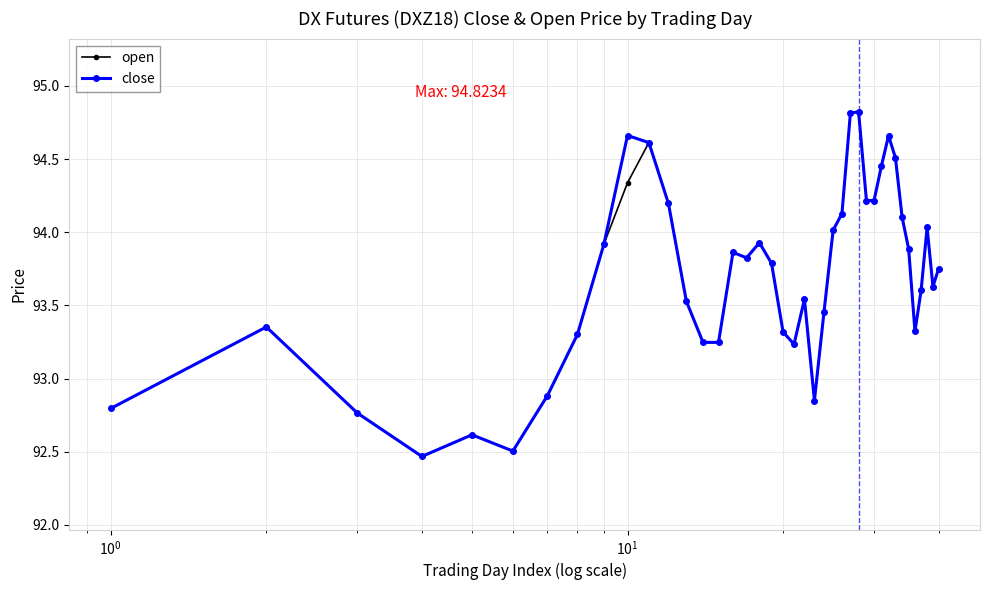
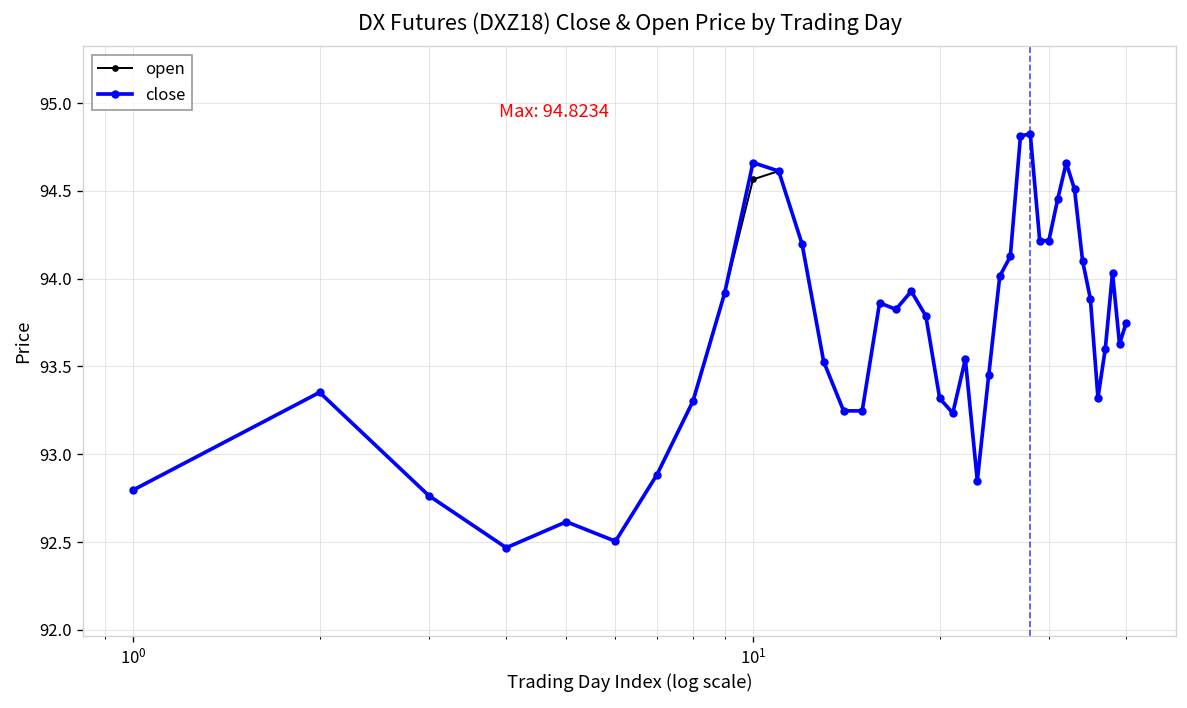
  {
    "open": {
-     "10^1": 94.34
+     "10^1": 94.57
    },
    "close": {
      "10^1": 94.66
    }
  }
